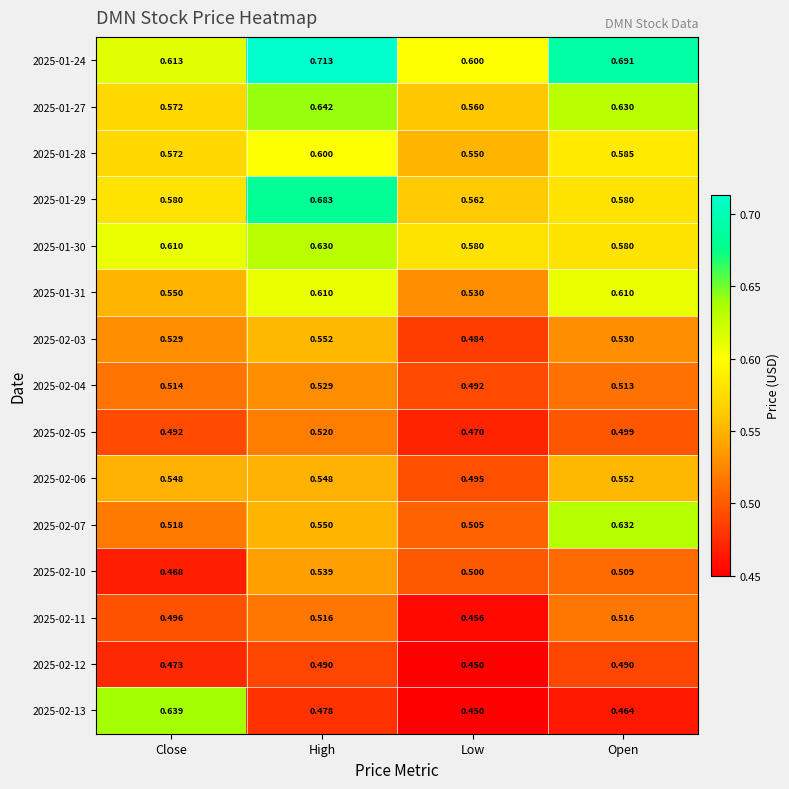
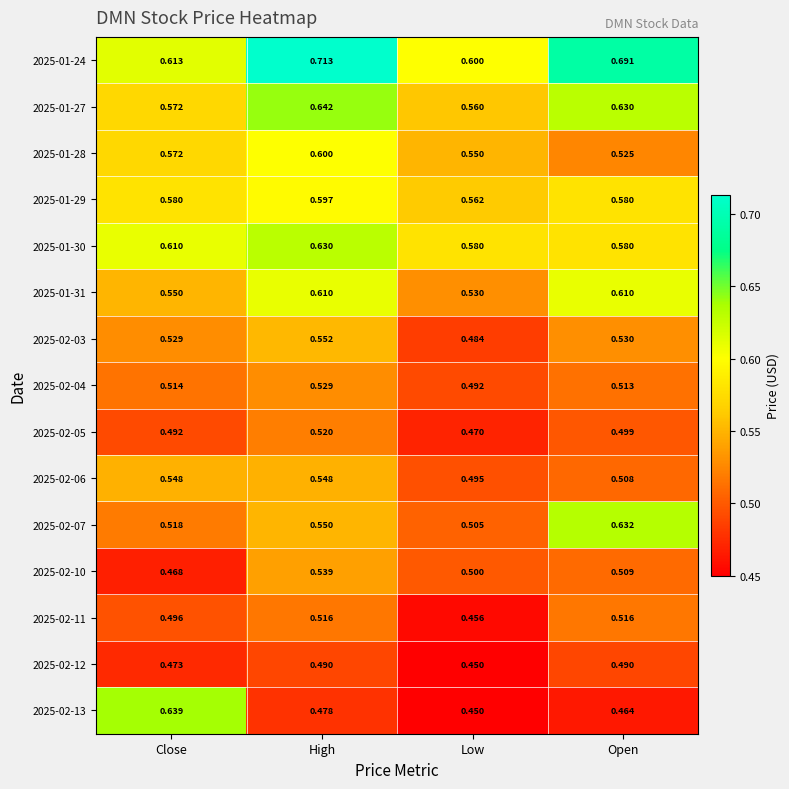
  {
    "2025-01-24": {
      "Close": 0.613,
      "High": 0.713,
      "Low": 0.600,
      "Open": 0.691
    },
    "2025-01-27": {
      "Close": 0.572,
      "High": 0.642,
      "Low": 0.560,
      "Open": 0.630
    },
    "2025-01-28": {
      "Close": 0.572,
      "High": 0.600,
      "Low": 0.550,
-     "Open": 0.585
+     "Open": 0.525
    },
    "2025-01-29": {
      "Close": 0.580,
-     "High": 0.683,
+     "High": 0.597,
      "Low": 0.562,
      "Open": 0.580
    },
    "2025-01-30": {
      "Close": 0.610,
      "High": 0.630,
      "Low": 0.580,
      "Open": 0.580
    },
    "2025-01-31": {
      "Close": 0.550,
      "High": 0.610,
      "Low": 0.530,
      "Open": 0.610
    },
    "2025-02-03": {
      "Close": 0.529,
      "High": 0.552,
      "Low": 0.484,
      "Open": 0.530
    },
    "2025-02-04": {
      "Close": 0.514,
      "High": 0.529,
      "Low": 0.492,
      "Open": 0.513
    },
    "2025-02-05": {
      "Close": 0.492,
      "High": 0.520,
      "Low": 0.470,
      "Open": 0.499
    },
    "2025-02-06": {
      "Close": 0.548,
      "High": 0.548,
      "Low": 0.495,
-     "Open": 0.552
+     "Open": 0.508
    },
    "2025-02-07": {
      "Close": 0.518,
      "High": 0.550,
      "Low": 0.505,
      "Open": 0.632
    },
    "2025-02-10": {
      "Close": 0.468,
      "High": 0.539,
      "Low": 0.500,
      "Open": 0.509
    },
    "2025-02-11": {
      "Close": 0.496,
      "High": 0.516,
      "Low": 0.456,
      "Open": 0.516
    },
    "2025-02-12": {
      "Close": 0.473,
      "High": 0.490,
      "Low": 0.450,
      "Open": 0.490
    },
    "2025-02-13": {
      "Close": 0.639,
      "High": 0.478,
      "Low": 0.450,
      "Open": 0.464
    }
  }
